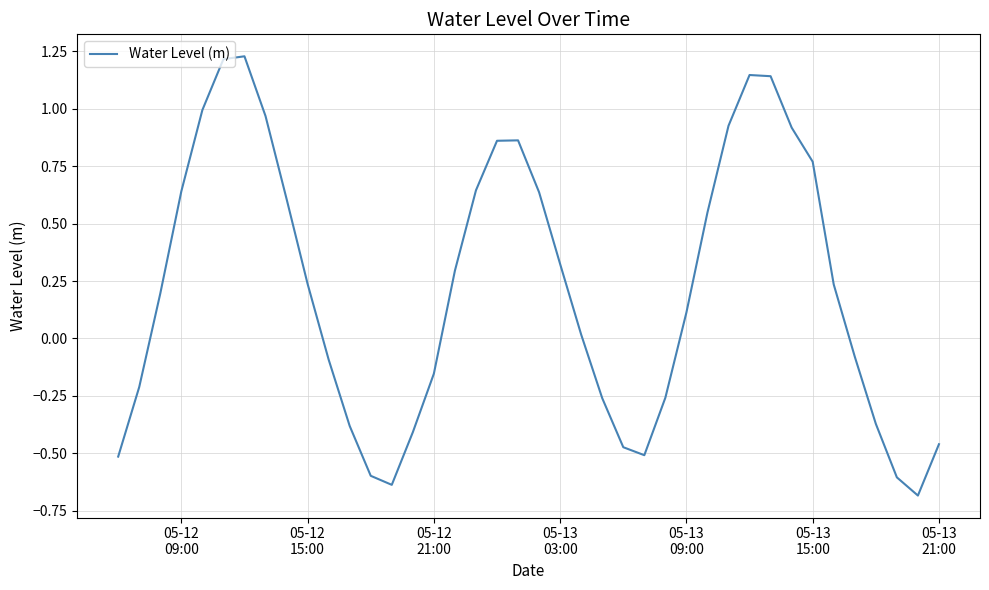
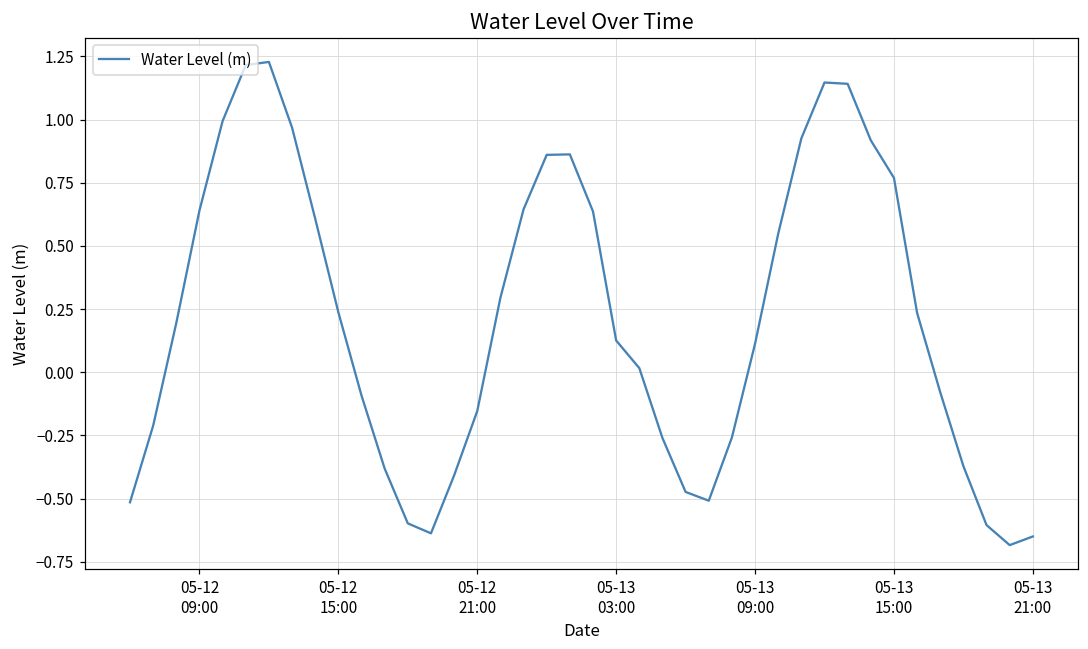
  {
    "05-12 09:00": 0.64,
    "05-12 15:00": 0.24,
    "05-12 21:00": -0.15,
-   "05-13 03:00": 0.32,
+   "05-13 03:00": 0.13,
    "05-13 09:00": 0.11,
    "05-13 15:00": 0.77,
-   "05-13 21:00": -0.46
+   "05-13 21:00": -0.65
  }
